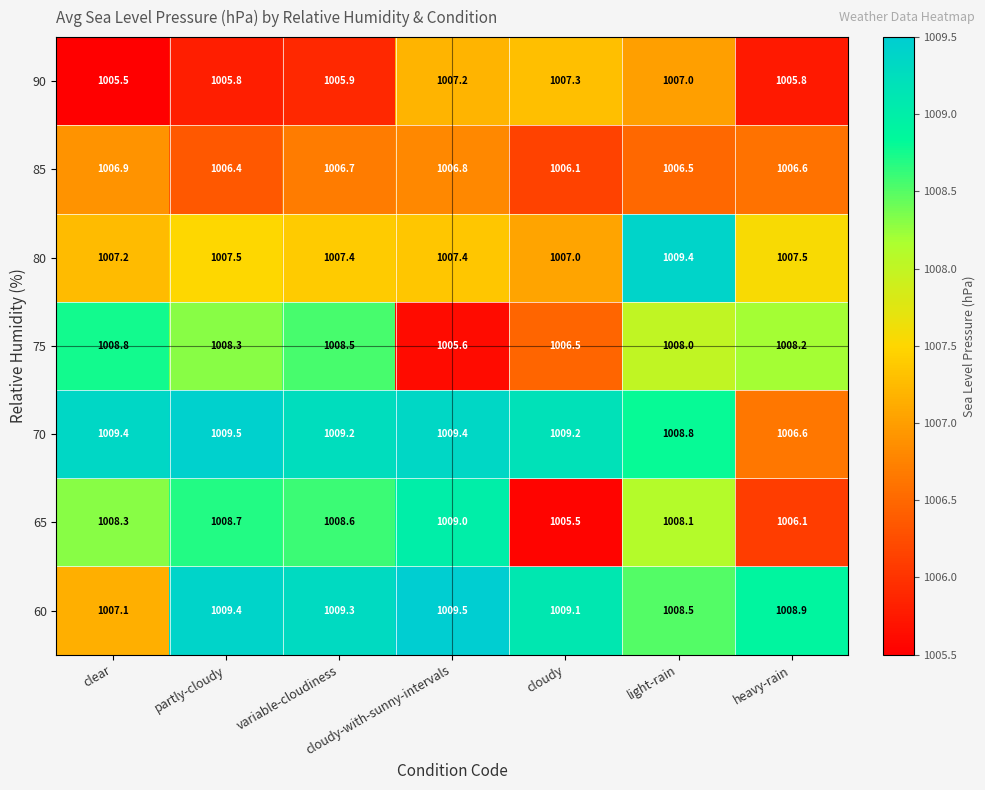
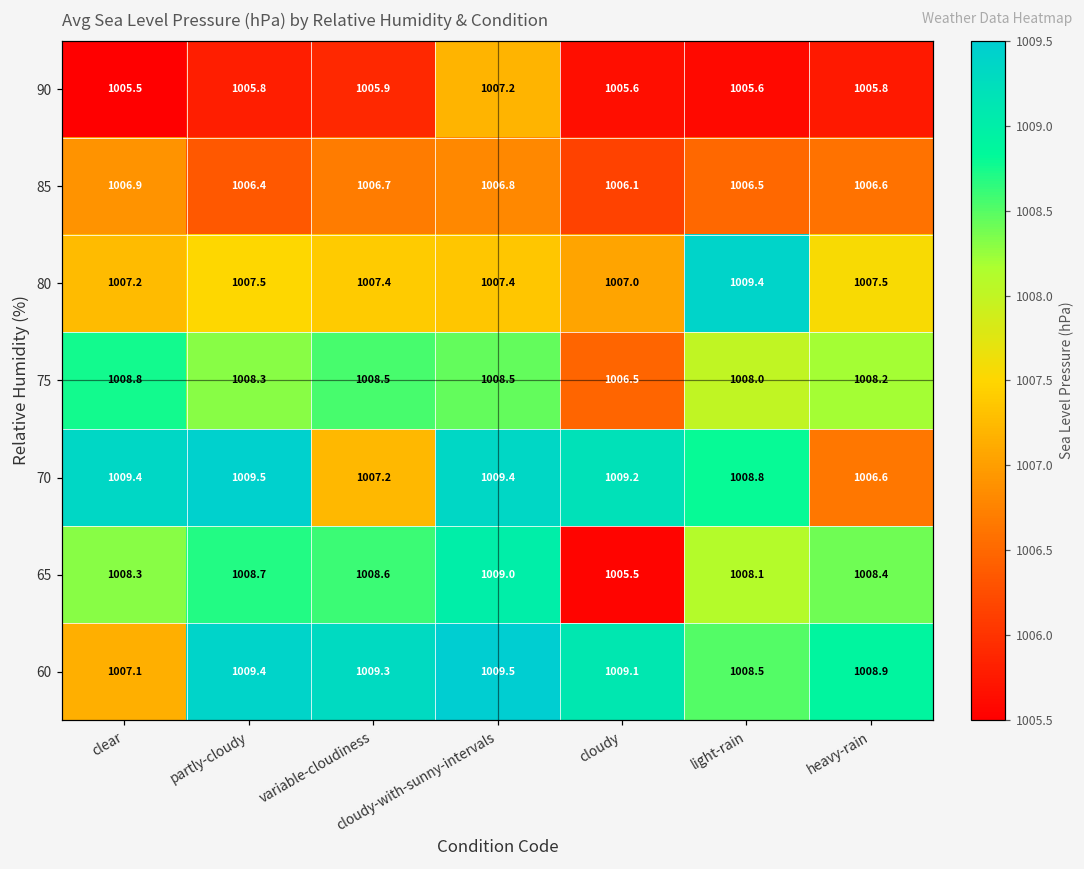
  {
    "90": {
      "clear": 1005.5,
      "partly-cloudy": 1005.8,
      "variable-cloudiness": 1005.9,
      "cloudy-with-sunny-intervals": 1007.2,
-     "cloudy": 1007.3,
-     "light-rain": 1007.0,
+     "cloudy": 1005.6,
+     "light-rain": 1005.6,
      "heavy-rain": 1005.8
    },
    "85": {
      "clear": 1006.9,
      "partly-cloudy": 1006.4,
      "variable-cloudiness": 1006.7,
      "cloudy-with-sunny-intervals": 1006.8,
      "cloudy": 1006.1,
      "light-rain": 1006.5,
      "heavy-rain": 1006.6
    },
    "80": {
      "clear": 1007.2,
      "partly-cloudy": 1007.5,
      "variable-cloudiness": 1007.4,
      "cloudy-with-sunny-intervals": 1007.4,
      "cloudy": 1007.0,
      "light-rain": 1009.4,
      "heavy-rain": 1007.5
    },
    "75": {
      "clear": 1008.8,
      "partly-cloudy": 1008.3,
      "variable-cloudiness": 1008.5,
-     "cloudy-with-sunny-intervals": 1005.6,
+     "cloudy-with-sunny-intervals": 1008.5,
      "cloudy": 1006.5,
      "light-rain": 1008.0,
      "heavy-rain": 1008.2
    },
    "70": {
      "clear": 1009.4,
      "partly-cloudy": 1009.5,
-     "variable-cloudiness": 1009.2,
+     "variable-cloudiness": 1007.2,
      "cloudy-with-sunny-intervals": 1009.4,
      "cloudy": 1009.2,
      "light-rain": 1008.8,
      "heavy-rain": 1006.6
    },
    "65": {
      "clear": 1008.3,
      "partly-cloudy": 1008.7,
      "variable-cloudiness": 1008.6,
      "cloudy-with-sunny-intervals": 1009.0,
      "cloudy": 1005.5,
      "light-rain": 1008.1,
-     "heavy-rain": 1006.1
+     "heavy-rain": 1008.4
    },
    "60": {
      "clear": 1007.1,
      "partly-cloudy": 1009.4,
      "variable-cloudiness": 1009.3,
      "cloudy-with-sunny-intervals": 1009.5,
      "cloudy": 1009.1,
      "light-rain": 1008.5,
      "heavy-rain": 1008.9
    }
  }
